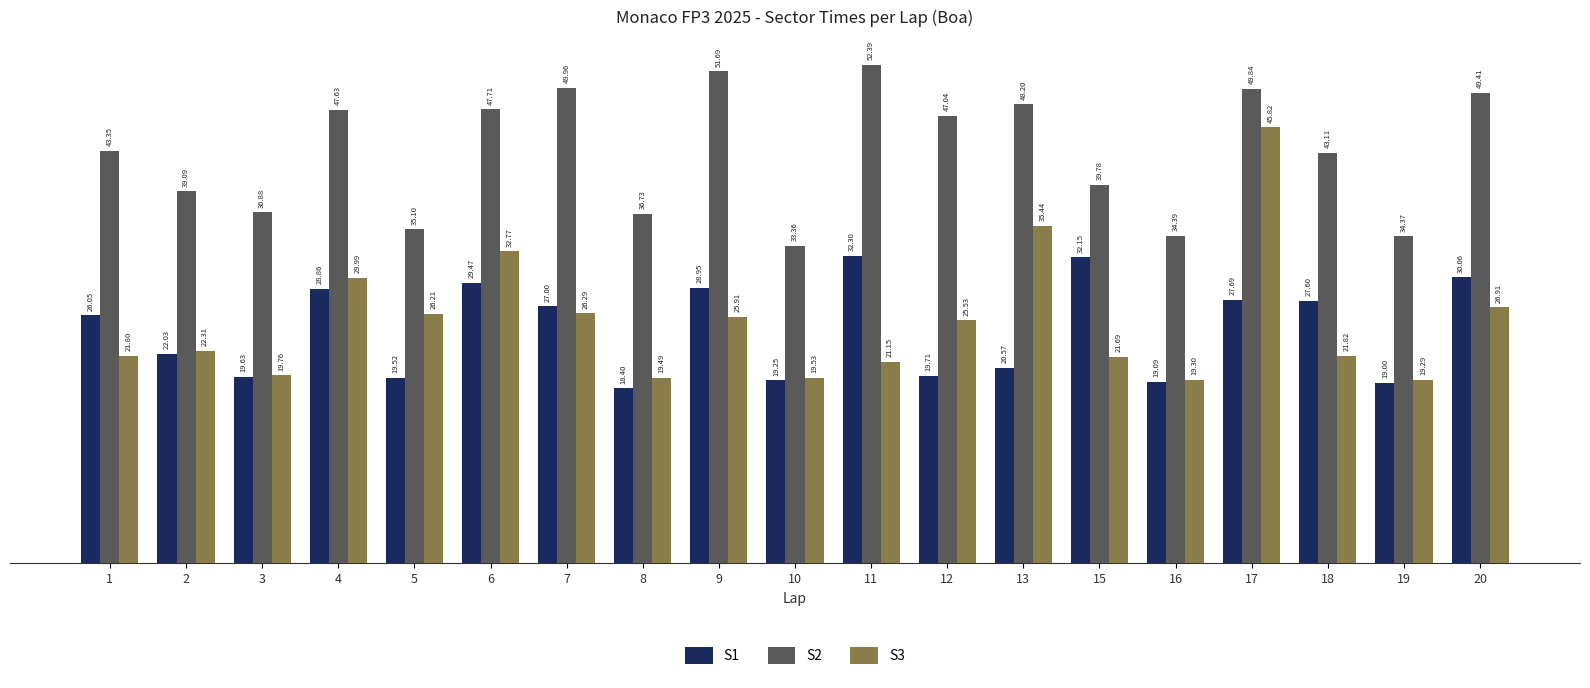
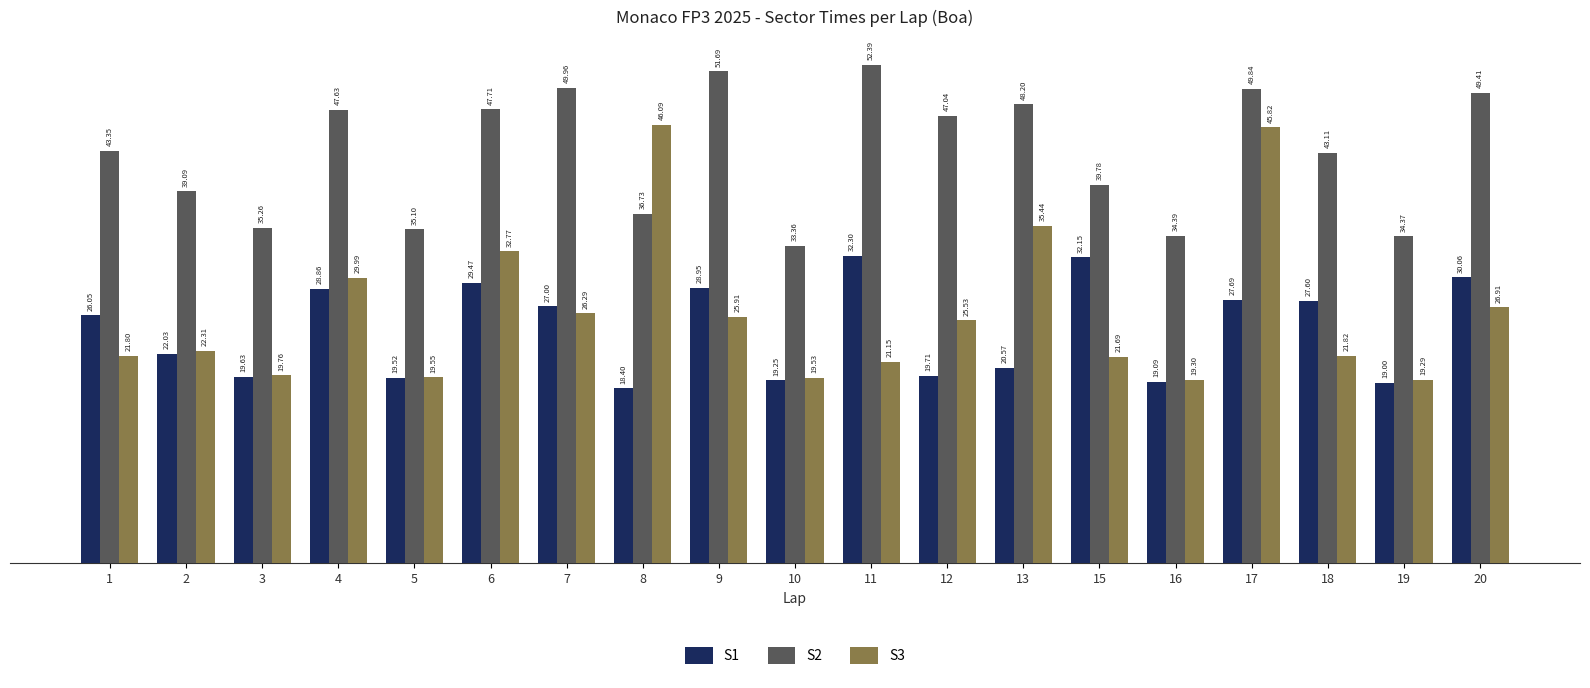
  {
    "S1": {
      "1": 26.05,
      "2": 22.03,
      "3": 19.63,
      "4": 28.86,
      "5": 19.52,
      "6": 29.47,
      "7": 27.00,
      "8": 18.40,
      "9": 28.95,
      "10": 19.25,
      "11": 32.30,
      "12": 19.71,
      "13": 20.57,
      "15": 32.15,
      "16": 19.09,
      "17": 27.69,
      "18": 27.60,
      "19": 19.00,
      "20": 30.06
    },
    "S2": {
      "1": 43.35,
      "2": 39.09,
-     "3": 36.88,
+     "3": 35.26,
      "4": 47.63,
      "5": 35.10,
      "6": 47.71,
      "7": 49.96,
      "8": 36.73,
      "9": 51.69,
      "10": 33.36,
      "11": 52.39,
      "12": 47.04,
      "13": 48.20,
      "15": 39.78,
      "16": 34.39,
      "17": 49.84,
      "18": 43.11,
      "19": 34.37,
      "20": 49.41
    },
    "S3": {
      "1": 21.80,
      "2": 22.31,
      "3": 19.76,
      "4": 29.99,
-     "5": 26.21,
+     "5": 19.55,
      "6": 32.77,
      "7": 26.29,
-     "8": 19.49,
+     "8": 46.09,
      "9": 25.91,
      "10": 19.53,
      "11": 21.15,
      "12": 25.53,
      "13": 35.44,
      "15": 21.69,
      "16": 19.30,
      "17": 45.82,
      "18": 21.82,
      "19": 19.29,
      "20": 26.91
    }
  }
